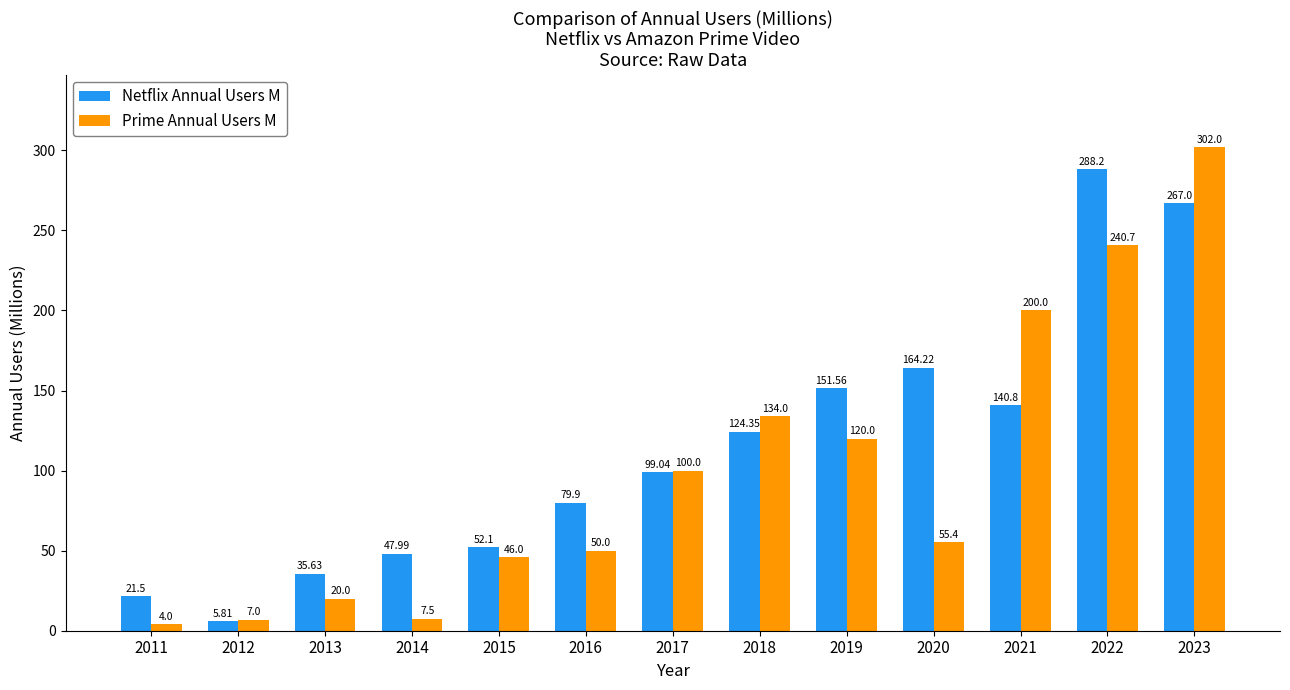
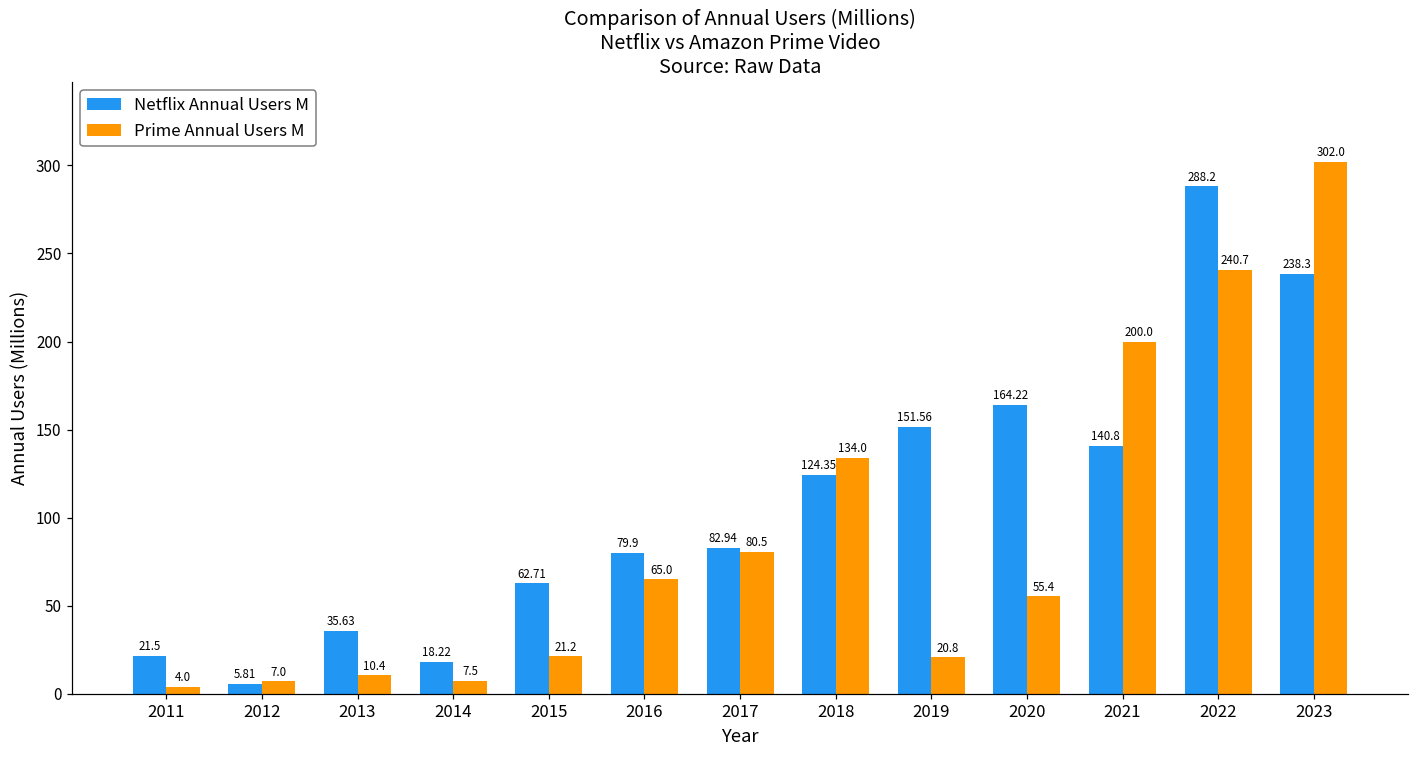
  {
    "Netflix Annual Users M": {
      "2011": 21.5,
      "2012": 5.81,
      "2013": 35.63,
-     "2014": 47.99,
-     "2015": 52.1,
+     "2014": 18.22,
+     "2015": 62.71,
      "2016": 79.9,
-     "2017": 99.04,
+     "2017": 82.94,
      "2018": 124.35,
      "2019": 151.56,
      "2020": 164.22,
      "2021": 140.8,
      "2022": 288.2,
-     "2023": 267.0
+     "2023": 238.3
    },
    "Prime Annual Users M": {
      "2011": 4.0,
      "2012": 7.0,
-     "2013": 20.0,
+     "2013": 10.4,
      "2014": 7.5,
-     "2015": 46.0,
-     "2016": 50.0,
-     "2017": 100.0,
+     "2015": 21.2,
+     "2016": 65.0,
+     "2017": 80.5,
      "2018": 134.0,
-     "2019": 120.0,
+     "2019": 20.8,
      "2020": 55.4,
      "2021": 200.0,
      "2022": 240.7,
      "2023": 302.0
    }
  }
